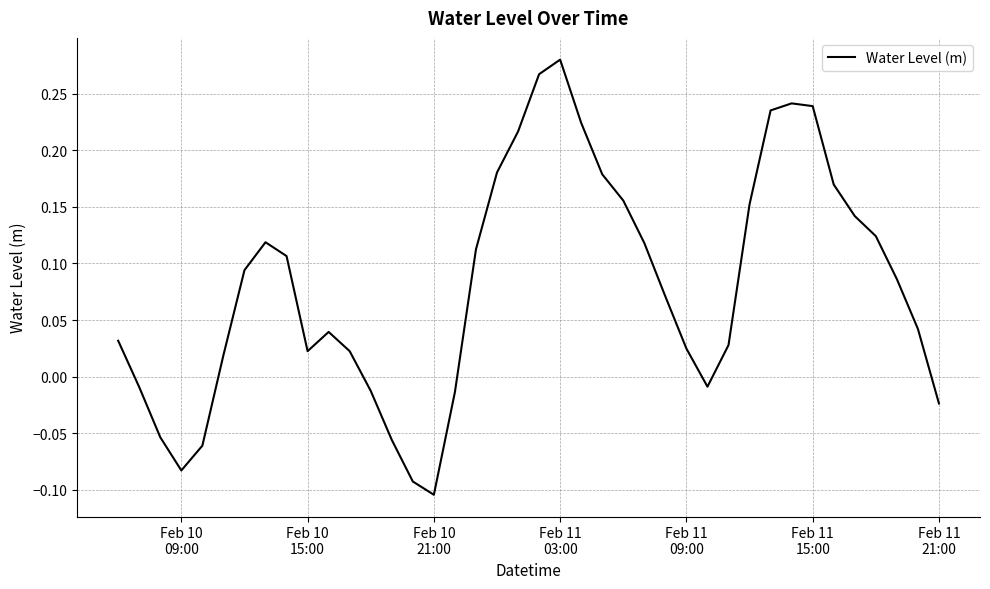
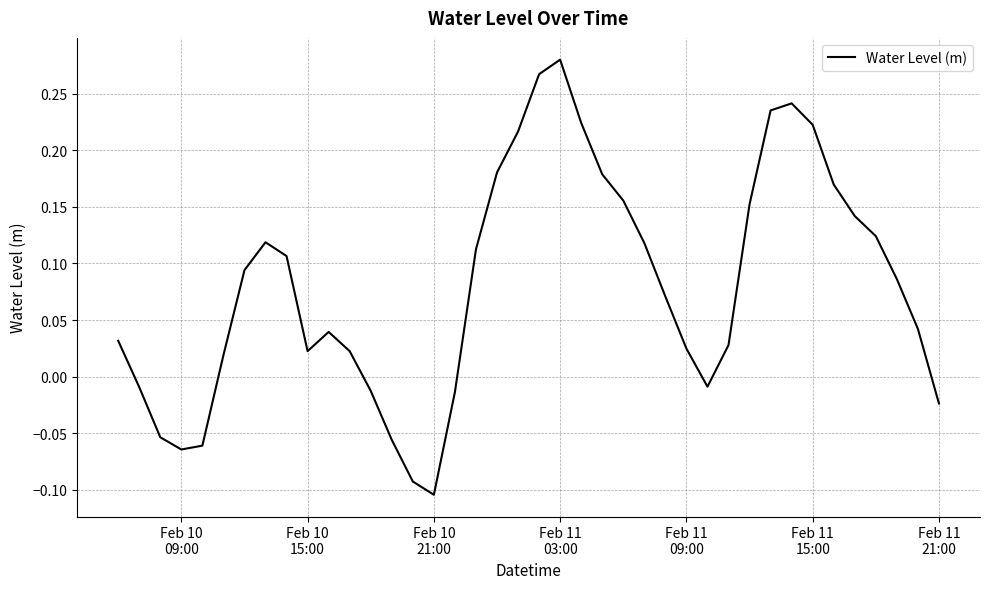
  {
-   "Feb 10 09:00": -0.083,
+   "Feb 10 09:00": -0.064,
    "Feb 10 15:00": 0.023,
    "Feb 10 21:00": -0.104,
    "Feb 11 03:00": 0.280,
    "Feb 11 09:00": 0.025,
-   "Feb 11 15:00": 0.239,
+   "Feb 11 15:00": 0.222,
    "Feb 11 21:00": -0.024
  }
